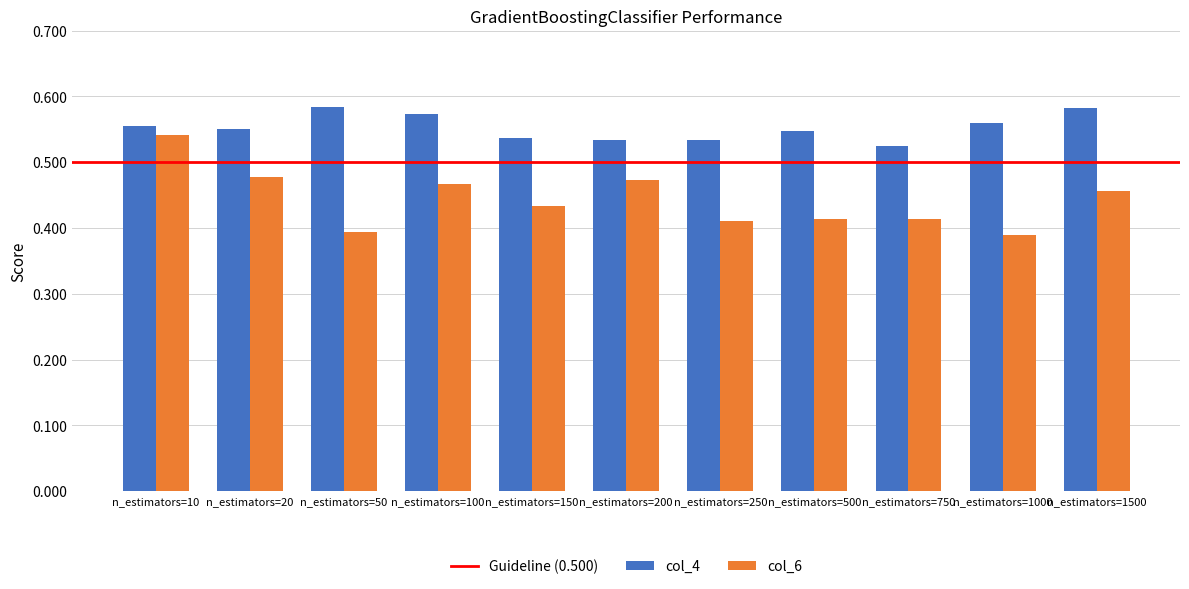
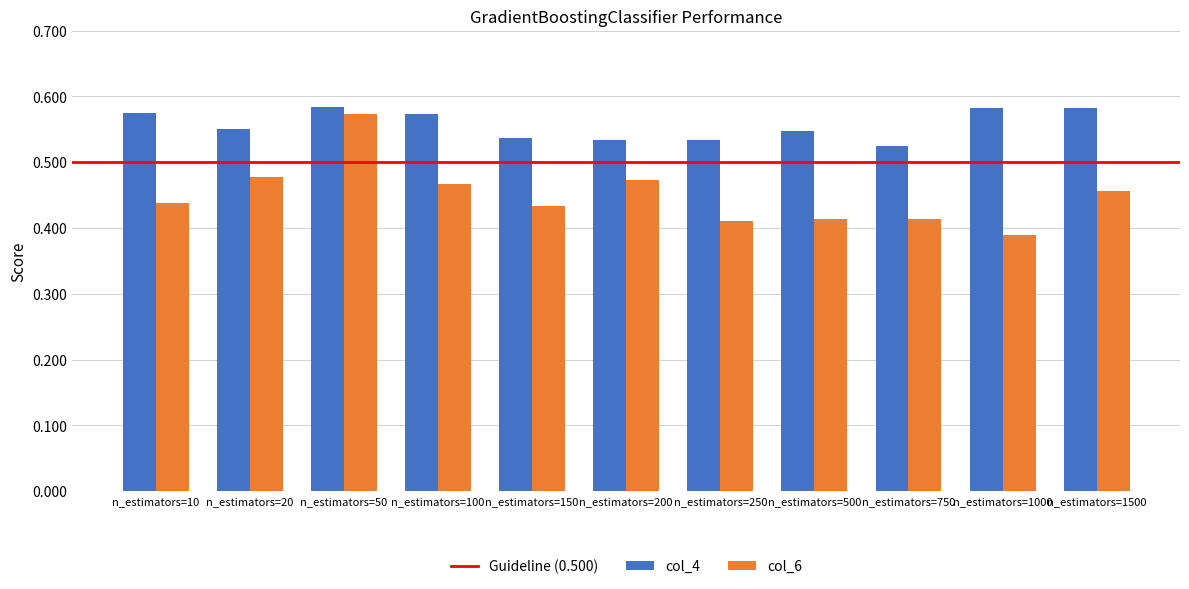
  {
    "col_4": {
-     "n_estimators=10": 0.55,
+     "n_estimators=10": 0.57,
      "n_estimators=20": 0.55,
      "n_estimators=50": 0.58,
      "n_estimators=100": 0.57,
      "n_estimators=150": 0.54,
      "n_estimators=200": 0.53,
      "n_estimators=250": 0.53,
      "n_estimators=500": 0.55,
      "n_estimators=750": 0.52,
-     "n_estimators=1000": 0.56,
+     "n_estimators=1000": 0.58,
      "n_estimators=1500": 0.58
    },
    "col_6": {
-     "n_estimators=10": 0.54,
+     "n_estimators=10": 0.44,
      "n_estimators=20": 0.48,
-     "n_estimators=50": 0.39,
+     "n_estimators=50": 0.57,
      "n_estimators=100": 0.47,
      "n_estimators=150": 0.43,
      "n_estimators=200": 0.47,
      "n_estimators=250": 0.41,
      "n_estimators=500": 0.41,
      "n_estimators=750": 0.41,
      "n_estimators=1000": 0.39,
      "n_estimators=1500": 0.46
    }
  }
